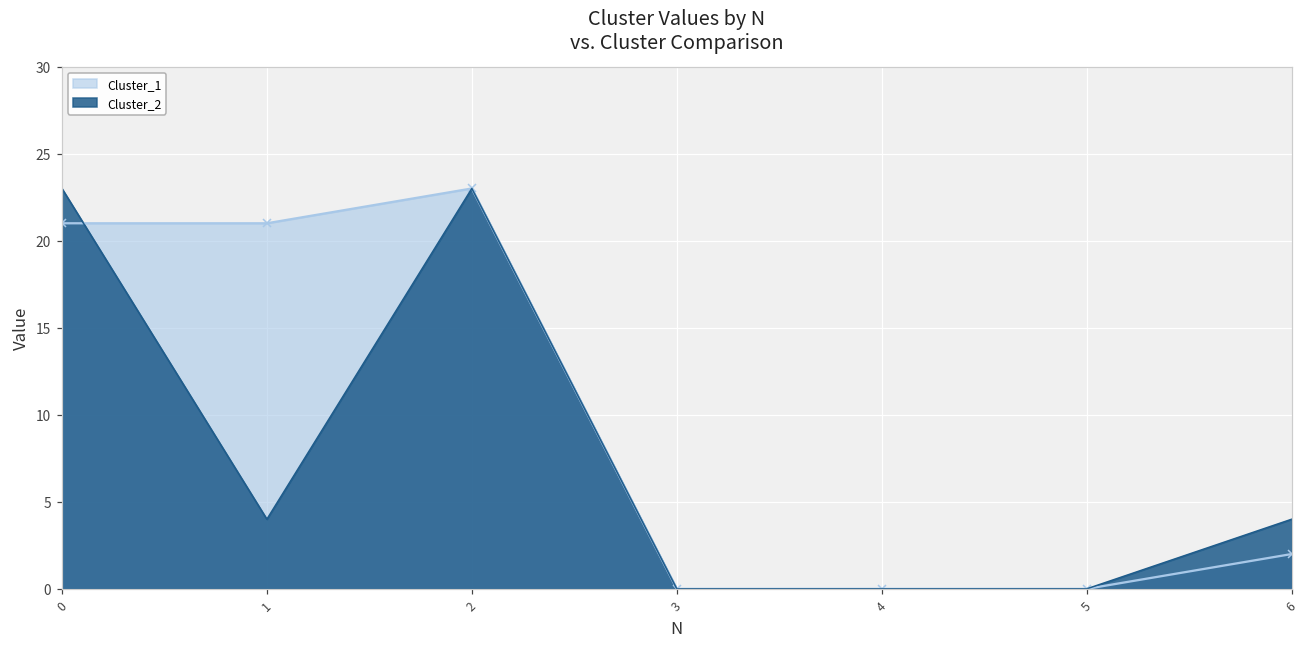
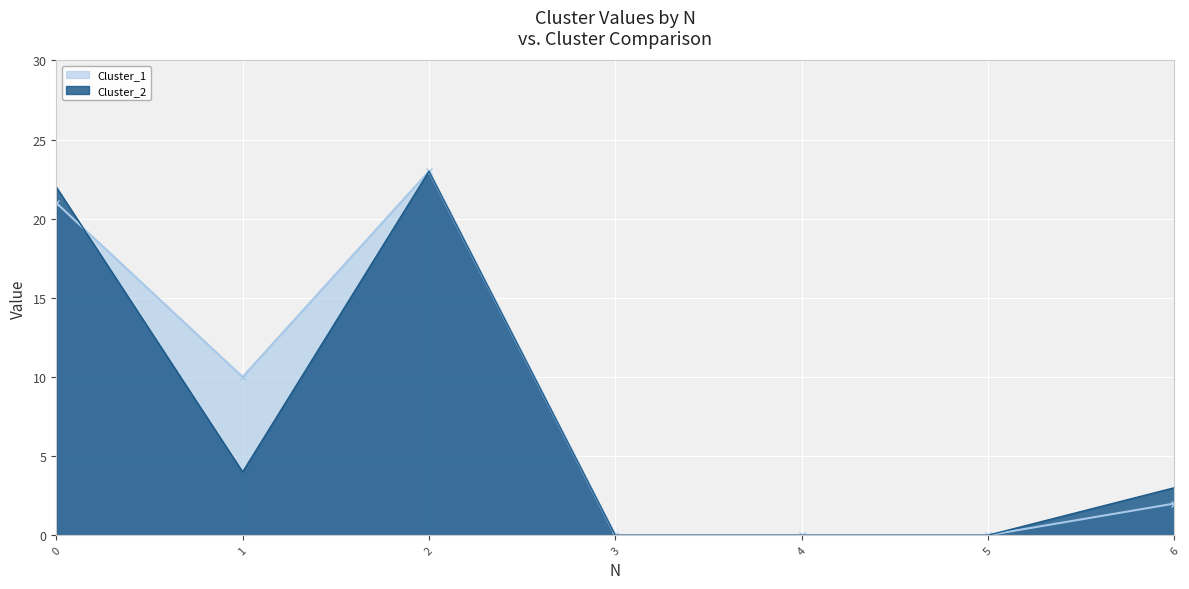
  {
    "Cluster_1": {
      "0": 21,
-     "1": 21,
+     "1": 10,
      "6": 2
    },
    "Cluster_2": {
-     "0": 23,
+     "0": 22,
      "1": 4,
-     "6": 4
+     "6": 3
    }
  }
